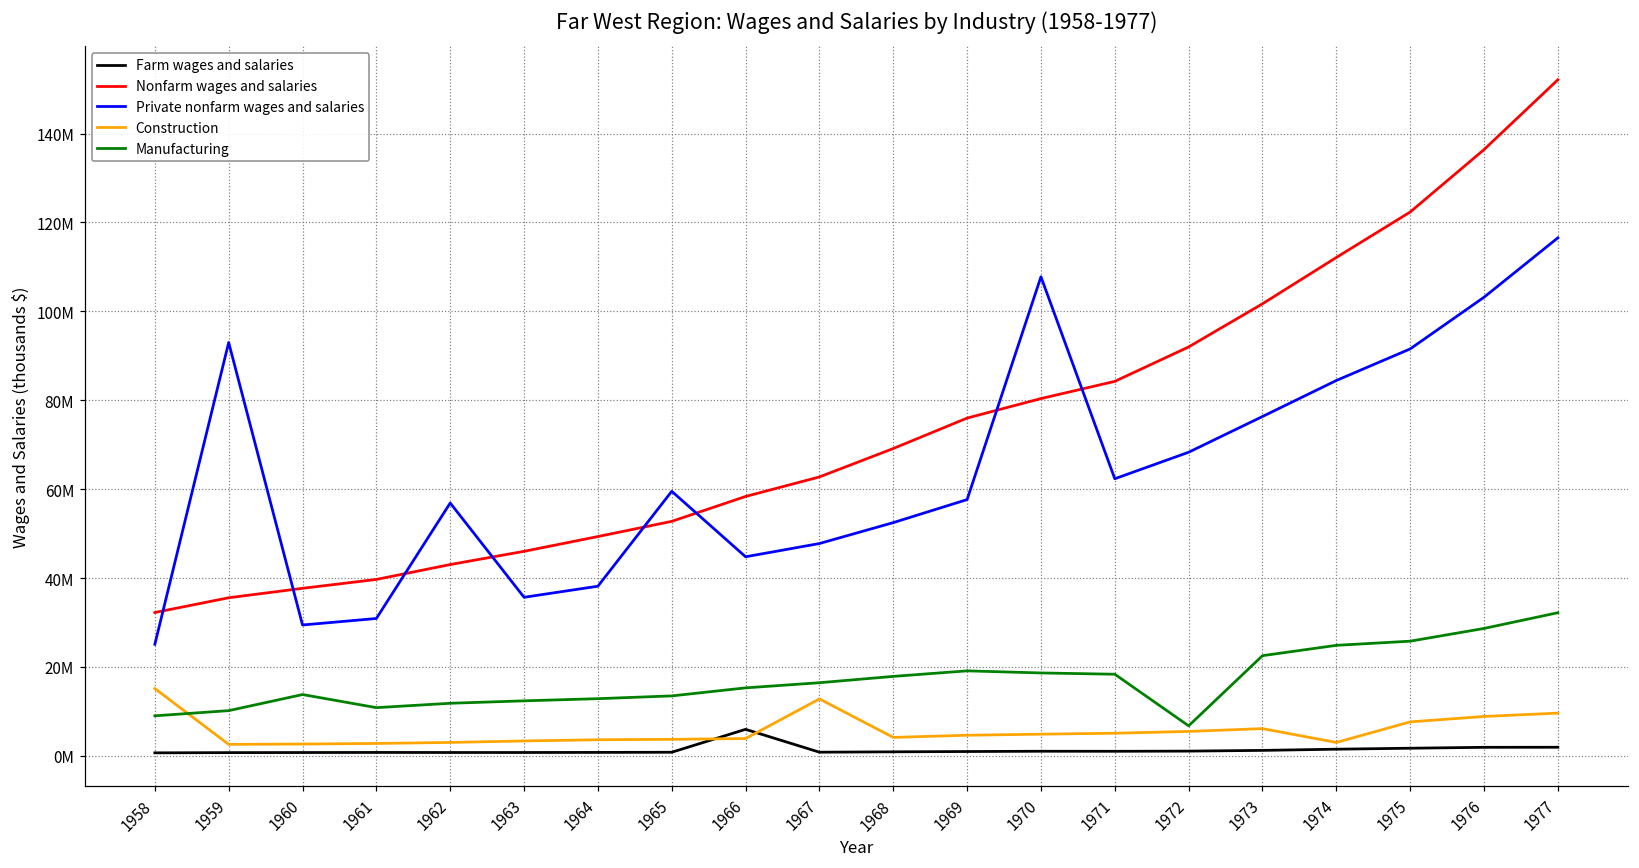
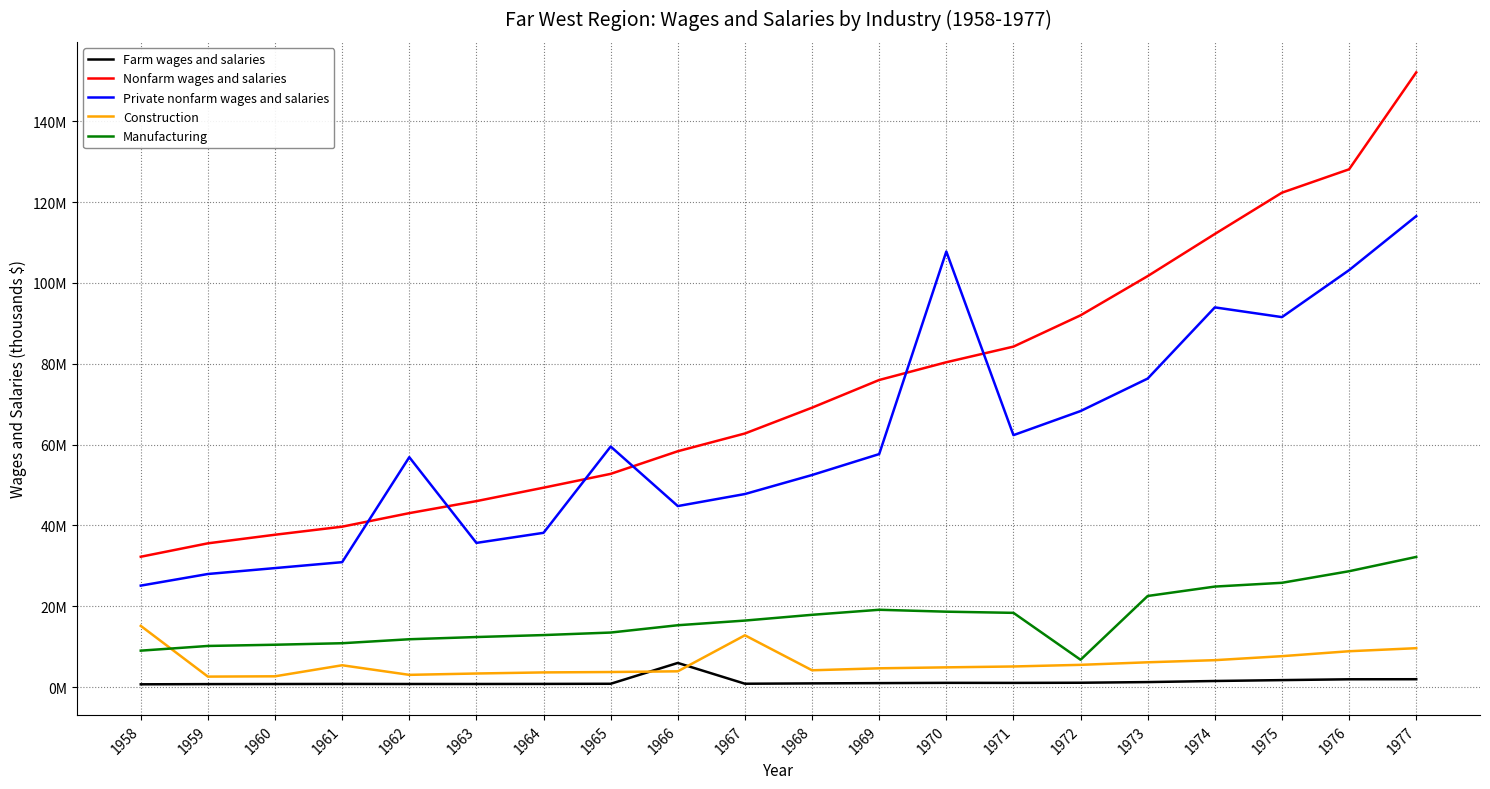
  {
    "Farm wages and salaries": {
      "1958": 1000000,
      "1959": 1000000,
      "1960": 1000000,
      "1961": 1000000,
      "1962": 1000000,
      "1963": 1000000,
      "1964": 1000000,
      "1965": 1000000,
      "1966": 6000000,
      "1967": 1000000,
      "1968": 1000000,
      "1969": 1000000,
      "1970": 1000000,
      "1971": 1000000,
      "1972": 1000000,
      "1973": 1000000,
      "1974": 1000000,
      "1975": 2000000,
      "1976": 2000000,
      "1977": 2000000
    },
    "Nonfarm wages and salaries": {
      "1958": 32000000,
      "1959": 36000000,
      "1960": 38000000,
      "1961": 40000000,
      "1962": 43000000,
      "1963": 46000000,
      "1964": 49000000,
      "1965": 53000000,
      "1966": 58000000,
      "1967": 63000000,
      "1968": 69000000,
      "1969": 76000000,
      "1970": 80000000,
      "1971": 84000000,
      "1972": 92000000,
      "1973": 102000000,
      "1974": 112000000,
      "1975": 122000000,
-     "1976": 136000000,
+     "1976": 128000000,
      "1977": 152000000
    },
    "Private nonfarm wages and salaries": {
      "1958": 25000000,
-     "1959": 93000000,
+     "1959": 28000000,
      "1960": 29000000,
      "1961": 31000000,
      "1962": 57000000,
      "1963": 36000000,
      "1964": 38000000,
      "1965": 60000000,
      "1966": 45000000,
      "1967": 48000000,
      "1968": 52000000,
      "1969": 58000000,
      "1970": 108000000,
      "1971": 62000000,
      "1972": 68000000,
      "1973": 76000000,
-     "1974": 84000000,
+     "1974": 94000000,
      "1975": 92000000,
      "1976": 103000000,
      "1977": 117000000
    },
    "Construction": {
      "1958": 15000000,
      "1959": 3000000,
      "1960": 3000000,
-     "1961": 3000000,
+     "1961": 5000000,
      "1962": 3000000,
      "1963": 3000000,
      "1964": 4000000,
      "1965": 4000000,
      "1966": 4000000,
      "1967": 13000000,
      "1968": 4000000,
      "1969": 5000000,
      "1970": 5000000,
      "1971": 5000000,
      "1972": 5000000,
      "1973": 6000000,
-     "1974": 3000000,
+     "1974": 7000000,
      "1975": 8000000,
      "1976": 9000000,
      "1977": 10000000
    },
    "Manufacturing": {
      "1958": 9000000,
      "1959": 10000000,
-     "1960": 14000000,
+     "1960": 10000000,
      "1961": 11000000,
      "1962": 12000000,
      "1963": 12000000,
      "1964": 13000000,
      "1965": 13000000,
      "1966": 15000000,
      "1967": 16000000,
      "1968": 18000000,
      "1969": 19000000,
      "1970": 19000000,
      "1971": 18000000,
      "1972": 7000000,
      "1973": 23000000,
      "1974": 25000000,
      "1975": 26000000,
      "1976": 29000000,
      "1977": 32000000
    }
  }
